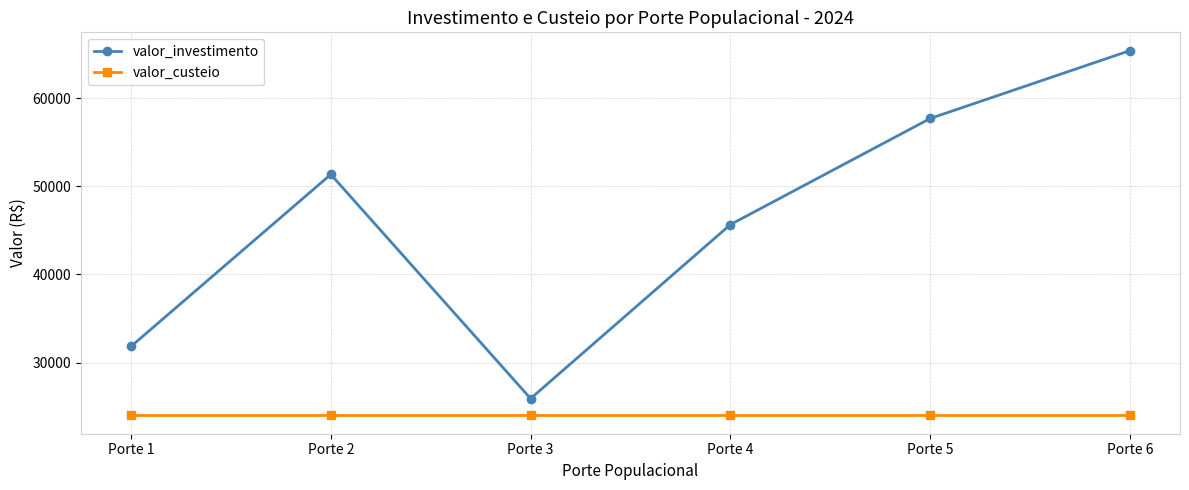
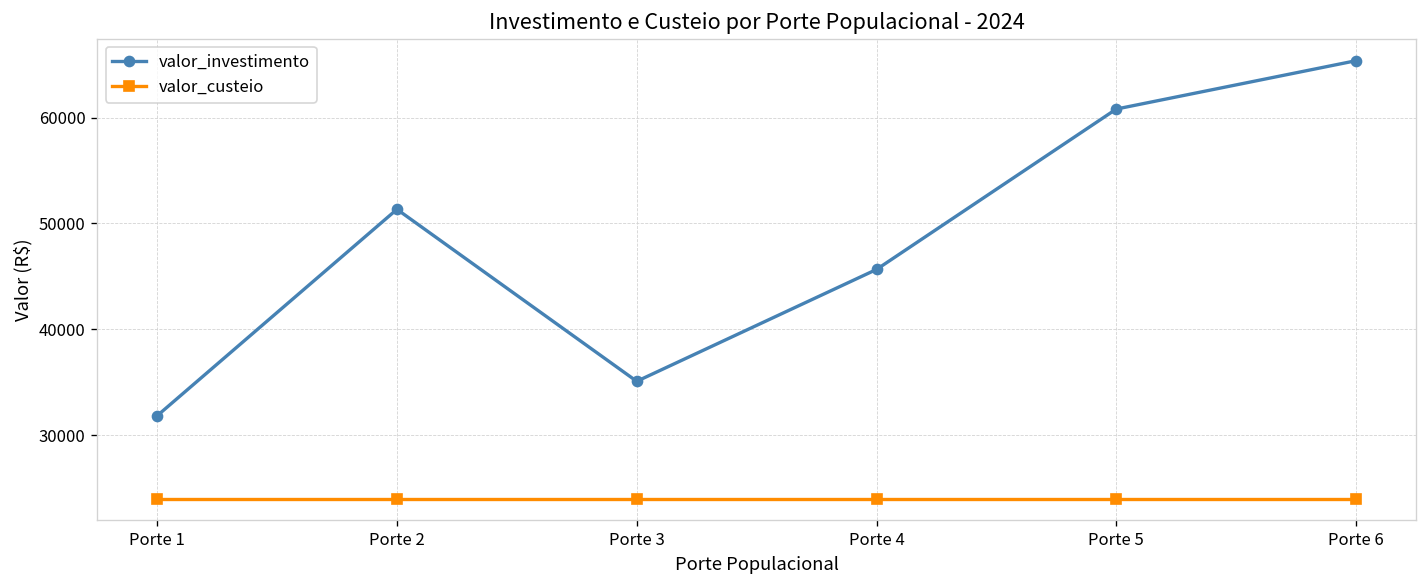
  {
    "valor_investimento": {
      "Porte 1": 32000,
      "Porte 2": 51000,
-     "Porte 3": 26000,
+     "Porte 3": 35000,
      "Porte 4": 46000,
-     "Porte 5": 58000,
+     "Porte 5": 61000,
      "Porte 6": 65000
    },
    "valor_custeio": {
      "Porte 1": 24000,
      "Porte 2": 24000,
      "Porte 3": 24000,
      "Porte 4": 24000,
      "Porte 5": 24000,
      "Porte 6": 24000
    }
  }
